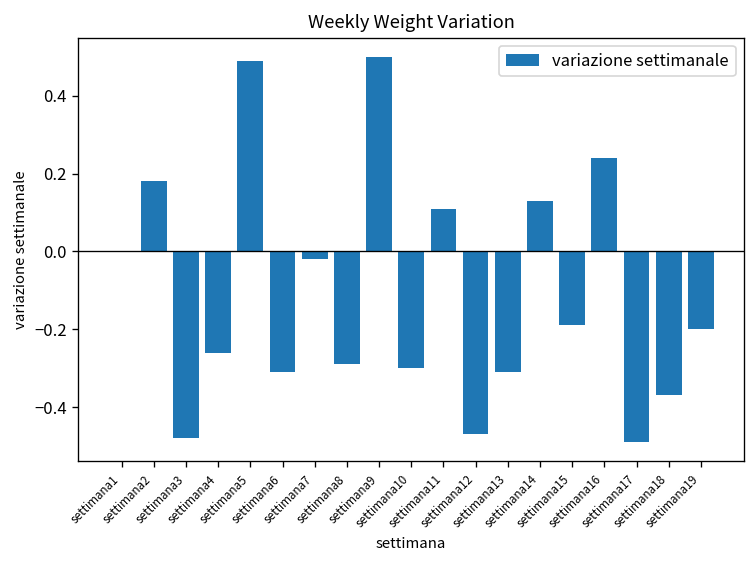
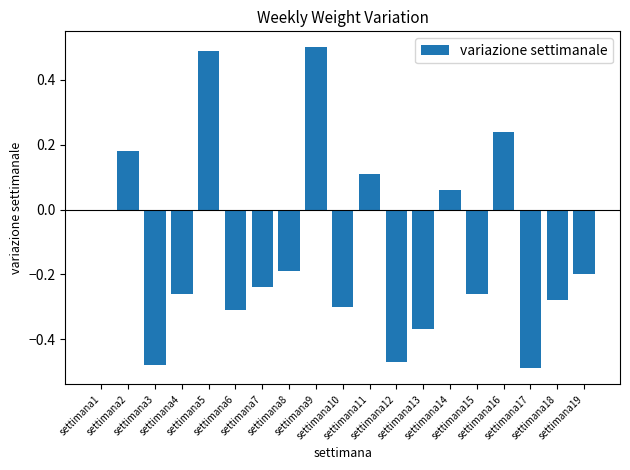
  {
    "settimana1": 0.00,
    "settimana2": 0.18,
    "settimana3": -0.48,
    "settimana4": -0.26,
    "settimana5": 0.49,
    "settimana6": -0.31,
-   "settimana7": -0.02,
-   "settimana8": -0.29,
+   "settimana7": -0.24,
+   "settimana8": -0.19,
    "settimana9": 0.50,
    "settimana10": -0.30,
    "settimana11": 0.11,
    "settimana12": -0.47,
-   "settimana13": -0.31,
-   "settimana14": 0.13,
-   "settimana15": -0.19,
+   "settimana13": -0.37,
+   "settimana14": 0.06,
+   "settimana15": -0.26,
    "settimana16": 0.24,
    "settimana17": -0.49,
-   "settimana18": -0.37,
+   "settimana18": -0.28,
    "settimana19": -0.20
  }
